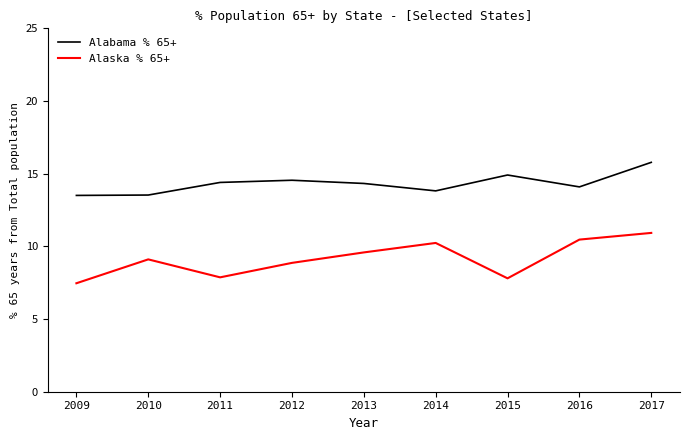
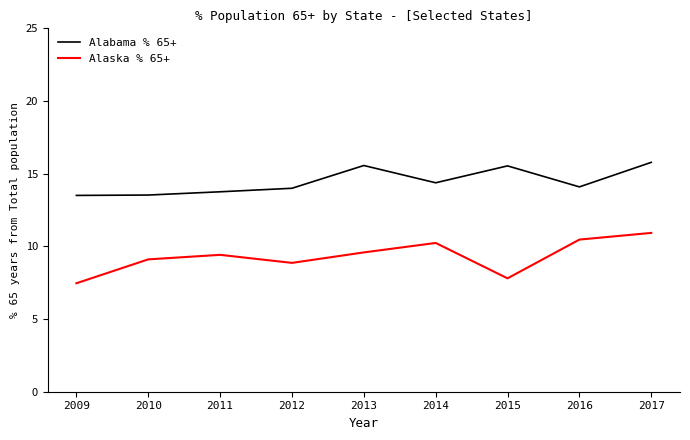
  {
    "Alabama % 65+": {
      "2009": 13.5,
      "2010": 13.5,
-     "2011": 14.4,
-     "2012": 14.5,
-     "2013": 14.3,
-     "2014": 13.8,
-     "2015": 14.9,
+     "2011": 13.8,
+     "2012": 14.0,
+     "2013": 15.6,
+     "2014": 14.4,
+     "2015": 15.5,
      "2016": 14.1,
      "2017": 15.8
    },
    "Alaska % 65+": {
      "2009": 7.5,
      "2010": 9.1,
-     "2011": 7.9,
+     "2011": 9.4,
      "2012": 8.9,
      "2013": 9.6,
      "2014": 10.2,
      "2015": 7.8,
      "2016": 10.5,
      "2017": 10.9
    }
  }
